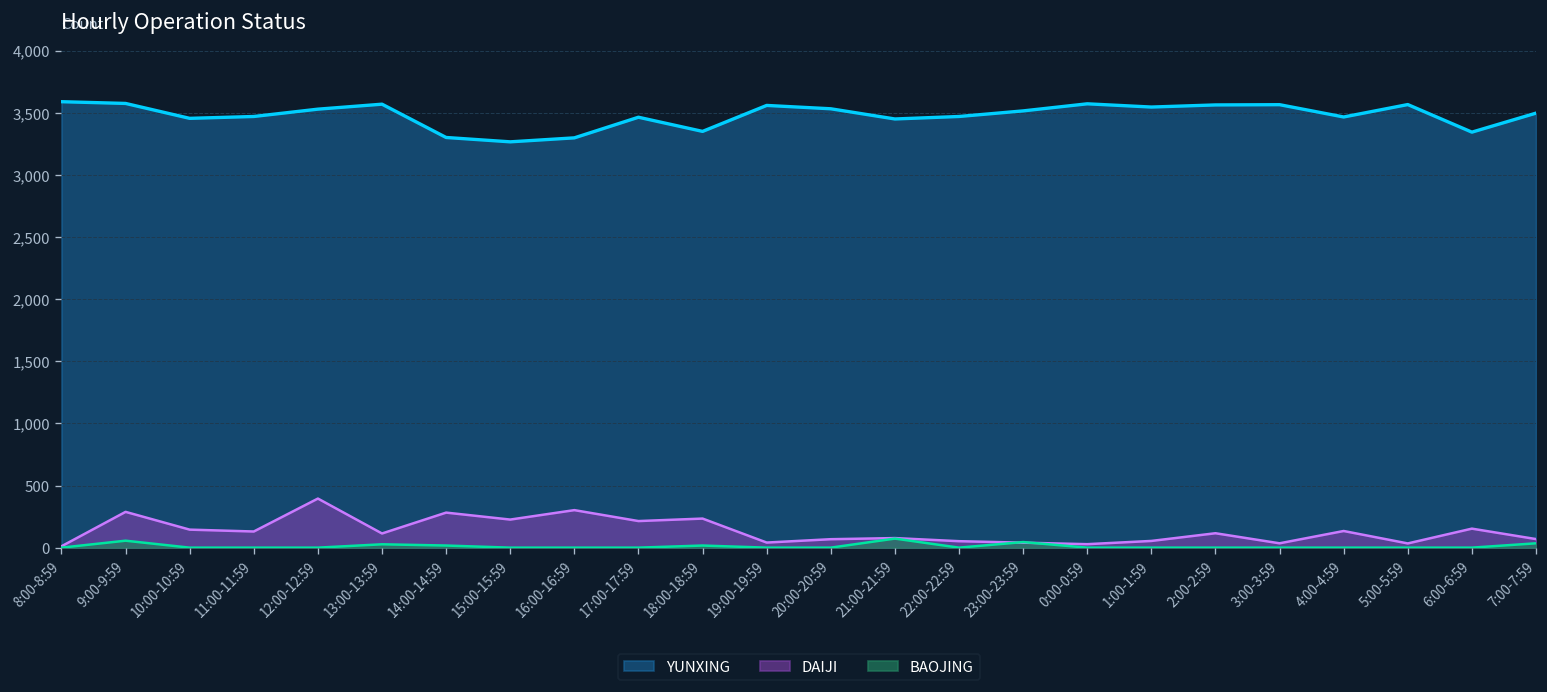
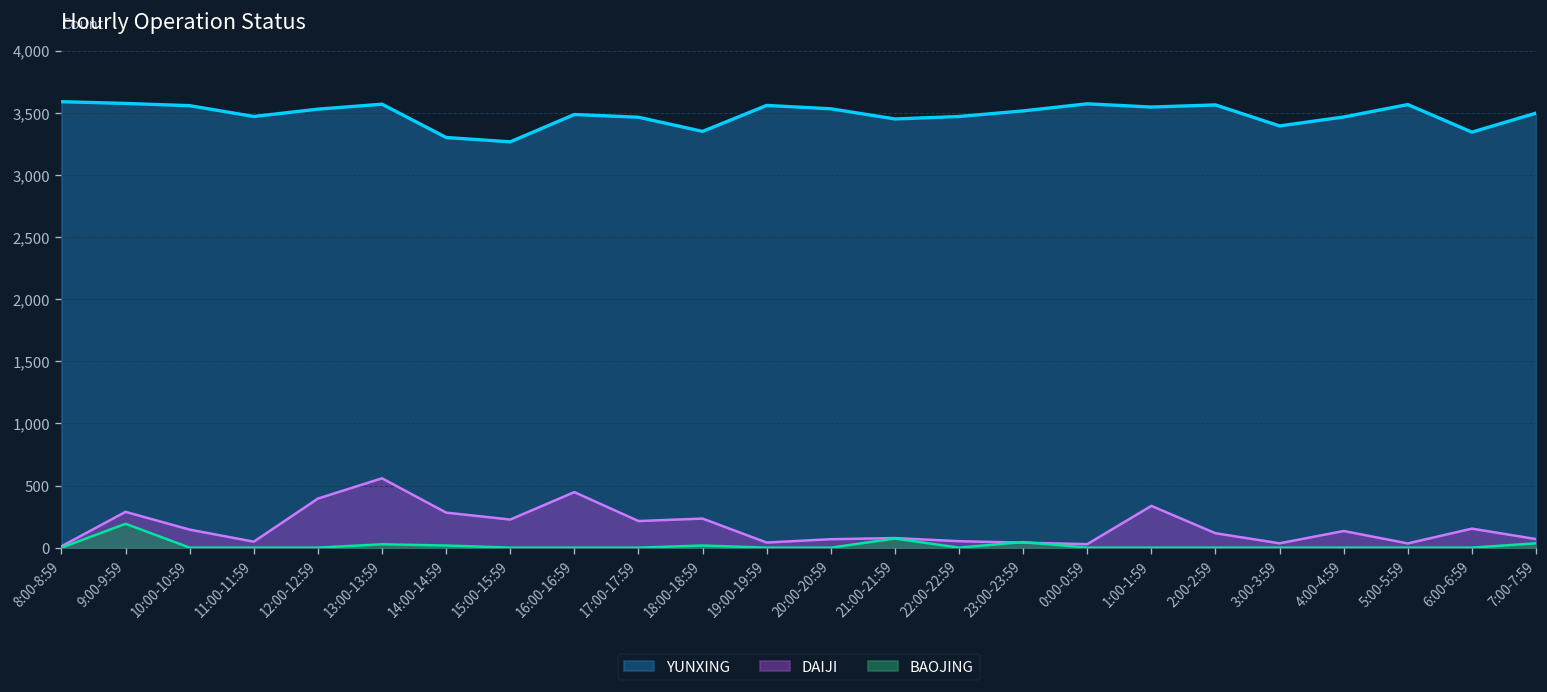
  {
    "YUNXING": {
      "8:00-8:59": "3,590",
      "9:00-9:59": "3,580",
-     "10:00-10:59": "3,460",
+     "10:00-10:59": "3,560",
      "11:00-11:59": "3,470",
      "12:00-12:59": "3,530",
      "13:00-13:59": "3,570",
      "14:00-14:59": "3,300",
      "15:00-15:59": "3,270",
-     "16:00-16:59": "3,300",
+     "16:00-16:59": "3,490",
      "17:00-17:59": "3,460",
      "18:00-18:59": "3,350",
      "19:00-19:59": "3,560",
      "20:00-20:59": "3,530",
      "21:00-21:59": "3,450",
      "22:00-22:59": "3,470",
      "23:00-23:59": "3,520",
      "0:00-0:59": "3,570",
      "1:00-1:59": "3,550",
      "2:00-2:59": "3,560",
-     "3:00-3:59": "3,570",
+     "3:00-3:59": "3,390",
      "4:00-4:59": "3,470",
      "5:00-5:59": "3,570",
      "6:00-6:59": "3,340",
      "7:00-7:59": "3,500"
    },
    "DAIJI": {
      "9:00-9:59": "290",
      "10:00-10:59": "150",
-     "11:00-11:59": "130",
+     "11:00-11:59": "50",
      "12:00-12:59": "400",
-     "13:00-13:59": "110",
+     "13:00-13:59": "560",
      "14:00-14:59": "280",
      "15:00-15:59": "230",
-     "16:00-16:59": "300",
+     "16:00-16:59": "450",
      "17:00-17:59": "210",
      "18:00-18:59": "230",
      "19:00-19:59": "40",
      "20:00-20:59": "70",
      "22:00-22:59": "50",
      "0:00-0:59": "30",
-     "1:00-1:59": "50",
+     "1:00-1:59": "340",
      "2:00-2:59": "120",
      "3:00-3:59": "40",
      "4:00-4:59": "130",
      "5:00-5:59": "30",
      "6:00-6:59": "150",
      "7:00-7:59": "70"
    },
    "BAOJING": {
-     "9:00-9:59": "60",
+     "9:00-9:59": "190",
      "10:00-10:59": "0",
      "11:00-11:59": "0",
      "12:00-12:59": "0",
      "13:00-13:59": "30",
      "14:00-14:59": "20",
      "15:00-15:59": "0",
      "16:00-16:59": "0",
      "17:00-17:59": "0",
      "18:00-18:59": "20",
      "19:00-19:59": "0",
      "20:00-20:59": "0",
      "22:00-22:59": "0",
      "0:00-0:59": "0",
      "1:00-1:59": "0",
      "2:00-2:59": "0",
      "3:00-3:59": "0",
      "4:00-4:59": "0",
      "5:00-5:59": "0",
      "6:00-6:59": "0",
      "7:00-7:59": "40"
    }
  }
